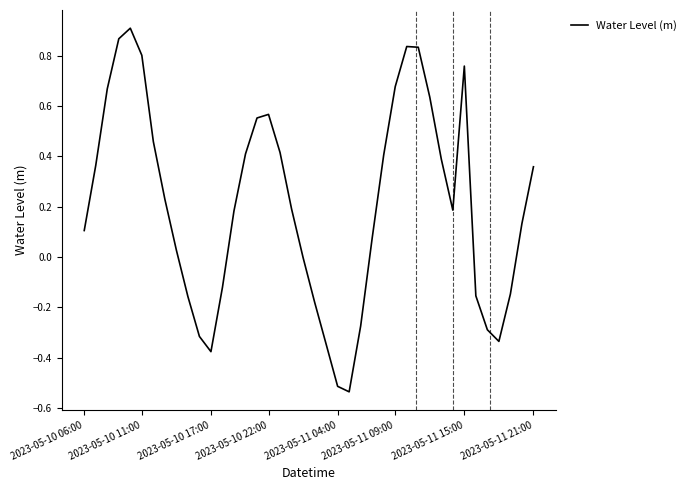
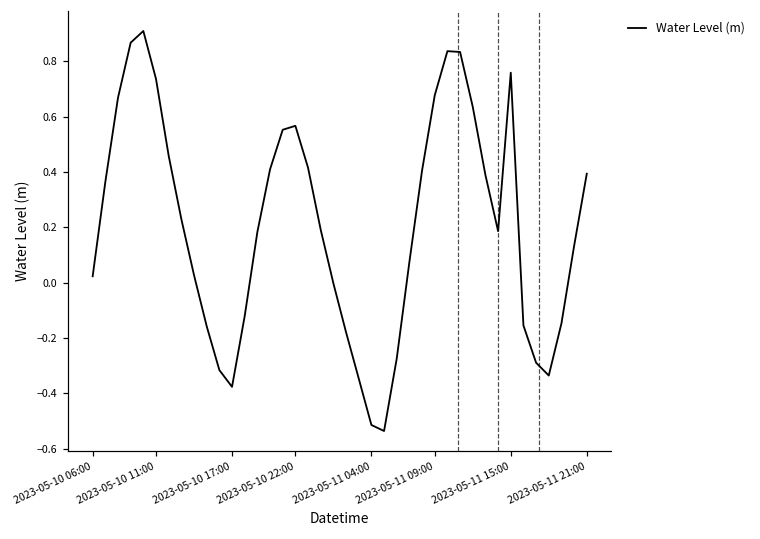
  {
-   "2023-05-10 06:00": 0.11,
-   "2023-05-10 11:00": 0.80,
+   "2023-05-10 06:00": 0.02,
+   "2023-05-10 11:00": 0.74,
    "2023-05-10 17:00": -0.38,
    "2023-05-10 22:00": 0.57,
    "2023-05-11 04:00": -0.51,
    "2023-05-11 09:00": 0.68,
    "2023-05-11 15:00": 0.76,
-   "2023-05-11 21:00": 0.36
+   "2023-05-11 21:00": 0.39
  }
